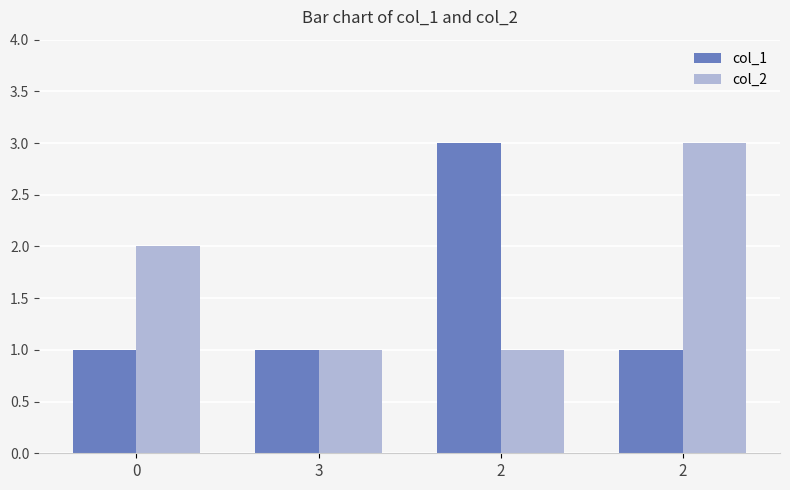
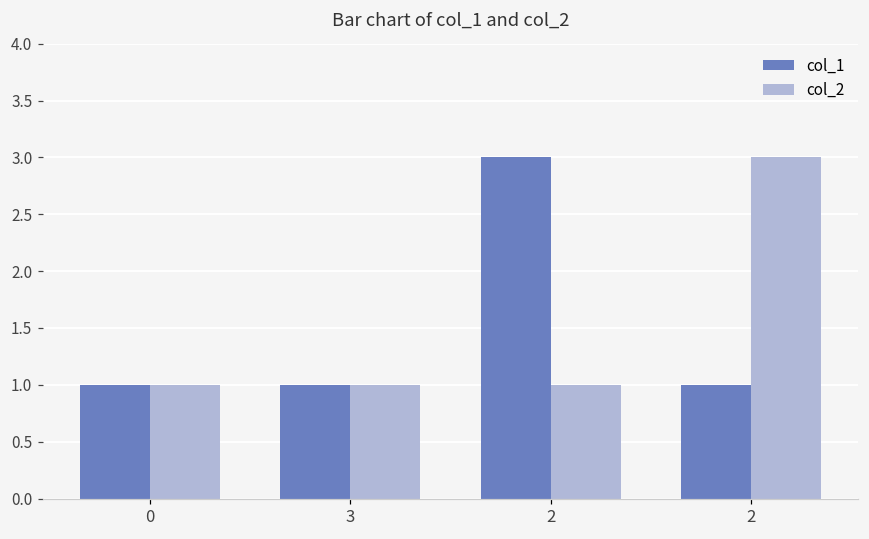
  {
    "col_1": {
      "0": 1,
      "3": 1
    },
    "col_2": {
-     "0": 2,
+     "0": 1,
      "3": 1
    }
  }
